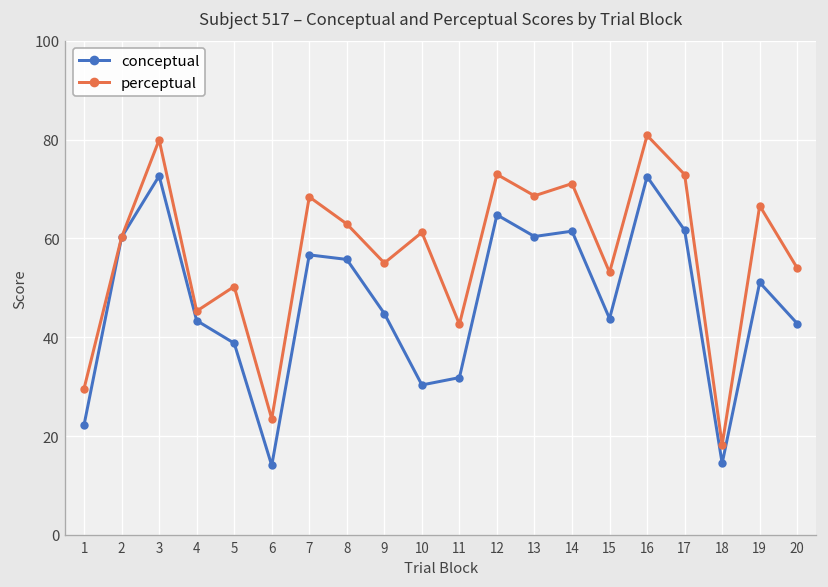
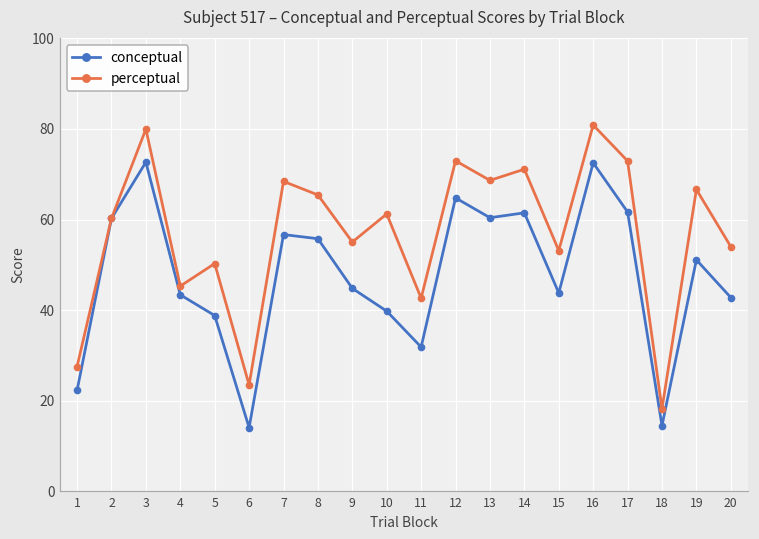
  {
    "conceptual": {
      "1": 22,
      "3": 73,
      "4": 43,
      "5": 39,
      "6": 14,
      "7": 57,
      "8": 56,
      "9": 45,
-     "10": 30,
+     "10": 40,
      "11": 32,
      "12": 65,
      "13": 60,
      "14": 61,
      "15": 44,
      "16": 73,
      "17": 62,
      "18": 14,
      "19": 51,
      "20": 43
    },
    "perceptual": {
-     "1": 30,
+     "1": 28,
      "3": 80,
      "4": 45,
      "5": 50,
      "6": 23,
      "7": 68,
-     "8": 63,
+     "8": 65,
      "9": 55,
      "10": 61,
      "11": 43,
      "12": 73,
      "13": 69,
      "14": 71,
      "15": 53,
      "16": 81,
      "17": 73,
      "18": 18,
      "19": 67,
      "20": 54
    }
  }
